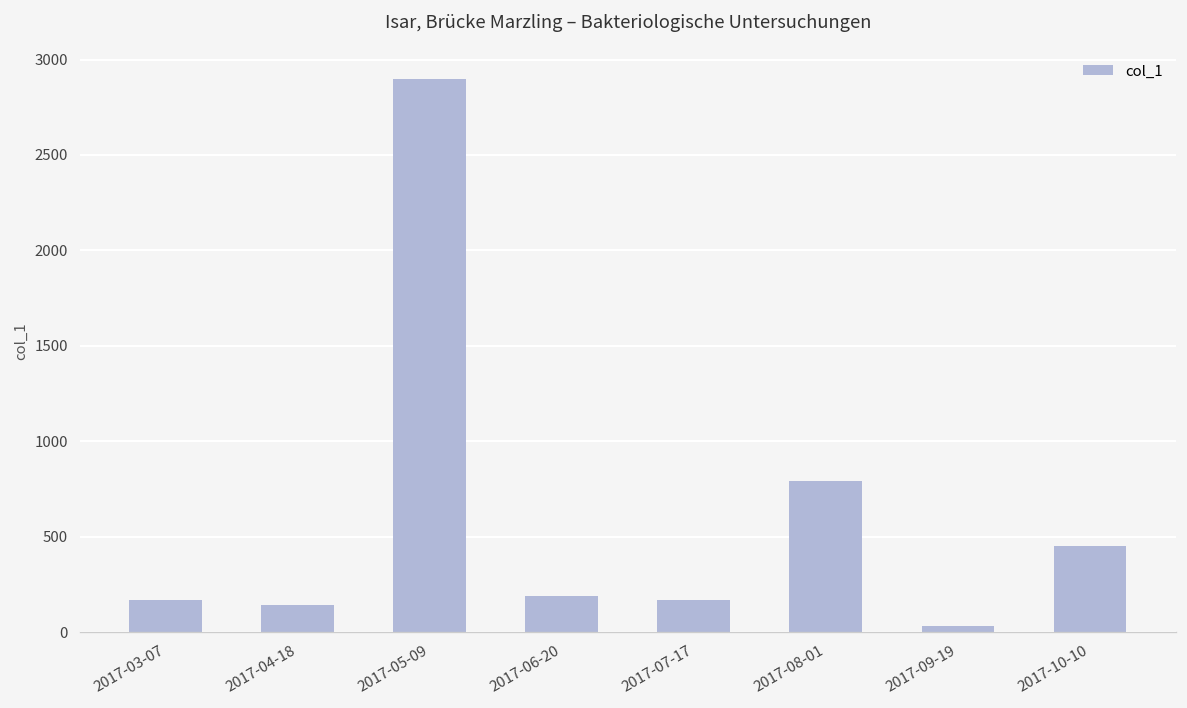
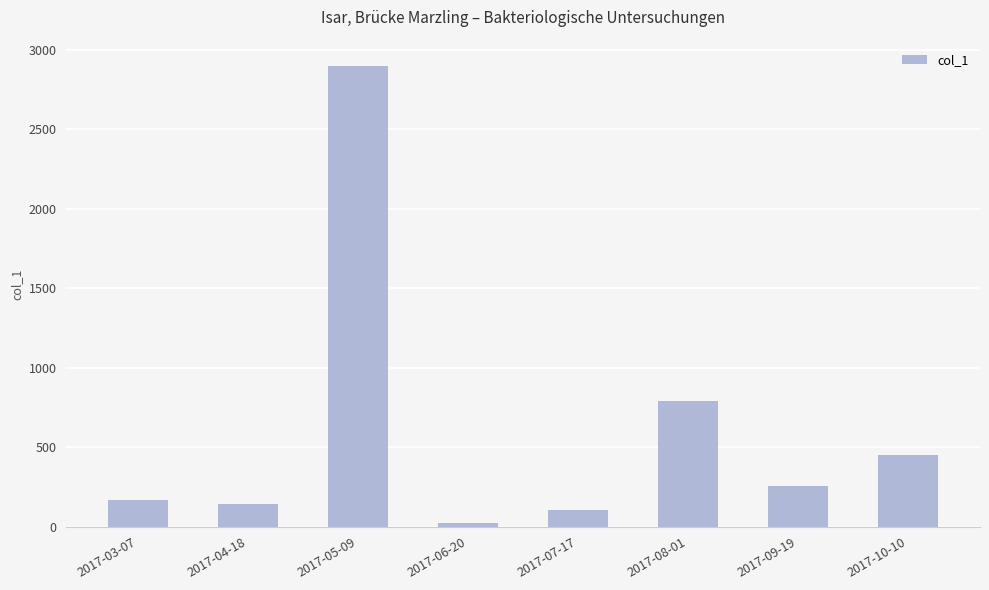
  {
    "2017-03-07": 170,
    "2017-04-18": 140,
    "2017-05-09": 2900,
-   "2017-06-20": 190,
-   "2017-07-17": 170,
+   "2017-06-20": 20,
+   "2017-07-17": 110,
    "2017-08-01": 790,
-   "2017-09-19": 30,
+   "2017-09-19": 260,
    "2017-10-10": 450
  }
